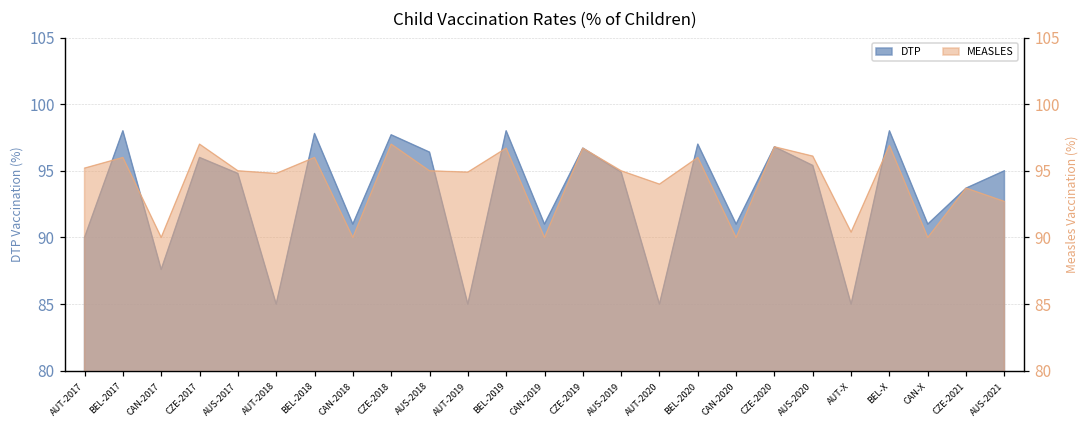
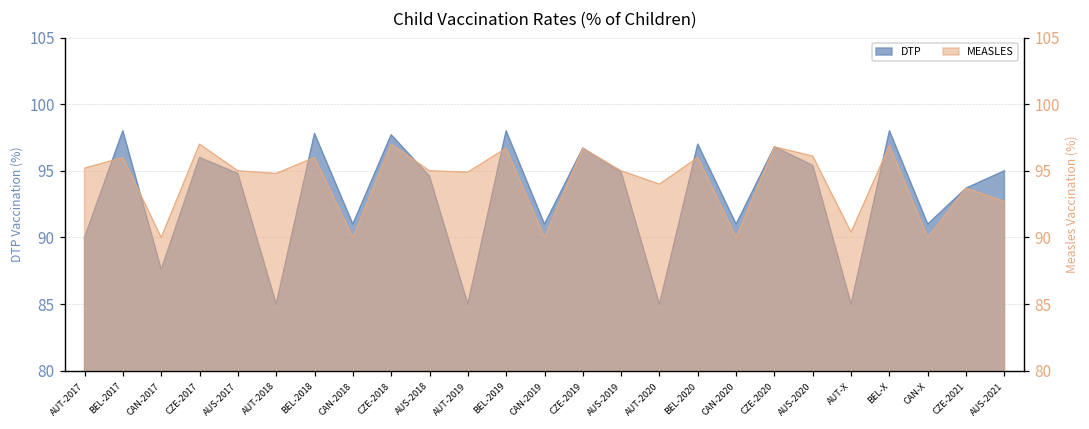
  {
    "DTP": {
      "AUT-2017": 90.0,
      "BEL-2017": 98.0,
      "CAN-2017": 87.6,
      "CZE-2017": 96.0,
      "AUS-2017": 94.8,
      "AUT-2018": 85.0,
      "BEL-2018": 97.8,
      "CAN-2018": 91.0,
      "CZE-2018": 97.7,
-     "AUS-2018": 96.4,
+     "AUS-2018": 94.6,
      "AUT-2019": 85.0,
      "BEL-2019": 98.0,
      "CAN-2019": 91.0,
      "CZE-2019": 96.7,
      "AUS-2019": 94.9,
      "AUT-2020": 85.0,
      "BEL-2020": 97.0,
      "CAN-2020": 91.0,
      "CZE-2020": 96.8,
      "AUS-2020": 95.4,
      "AUT-X": 85.0,
      "BEL-X": 98.0,
      "CAN-X": 91.0,
      "CZE-2021": 93.7,
      "AUS-2021": 95.0
    },
    "MEASLES": {
      "AUT-2017": 95.2,
      "BEL-2017": 96.0,
      "CAN-2017": 90.0,
      "CZE-2017": 97.0,
      "AUS-2017": 95.0,
      "AUT-2018": 94.8,
      "BEL-2018": 96.0,
      "CAN-2018": 90.0,
      "CZE-2018": 97.0,
      "AUS-2018": 95.0,
      "AUT-2019": 94.9,
      "BEL-2019": 96.7,
      "CAN-2019": 90.0,
      "CZE-2019": 96.7,
      "AUS-2019": 95.0,
      "AUT-2020": 94.0,
      "BEL-2020": 96.0,
      "CAN-2020": 90.0,
      "CZE-2020": 96.8,
      "AUS-2020": 96.1,
      "AUT-X": 90.4,
      "BEL-X": 96.9,
      "CAN-X": 90.0,
      "CZE-2021": 93.7,
      "AUS-2021": 92.7
    }
  }
